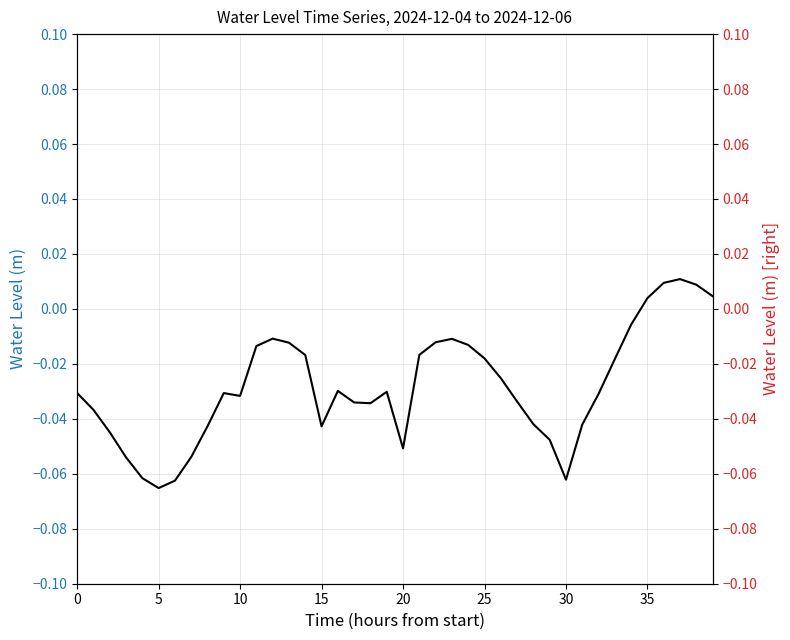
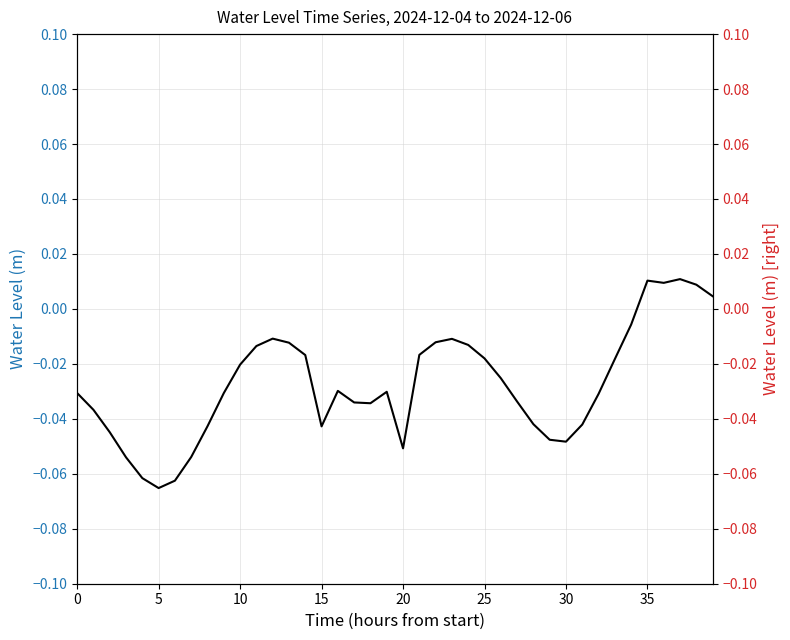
  {
    "0": -0.031,
    "5": -0.065,
-   "10": -0.032,
+   "10": -0.020,
    "15": -0.043,
    "20": -0.051,
    "25": -0.018,
-   "30": -0.062,
-   "35": 0.004
+   "30": -0.048,
+   "35": 0.010
  }
